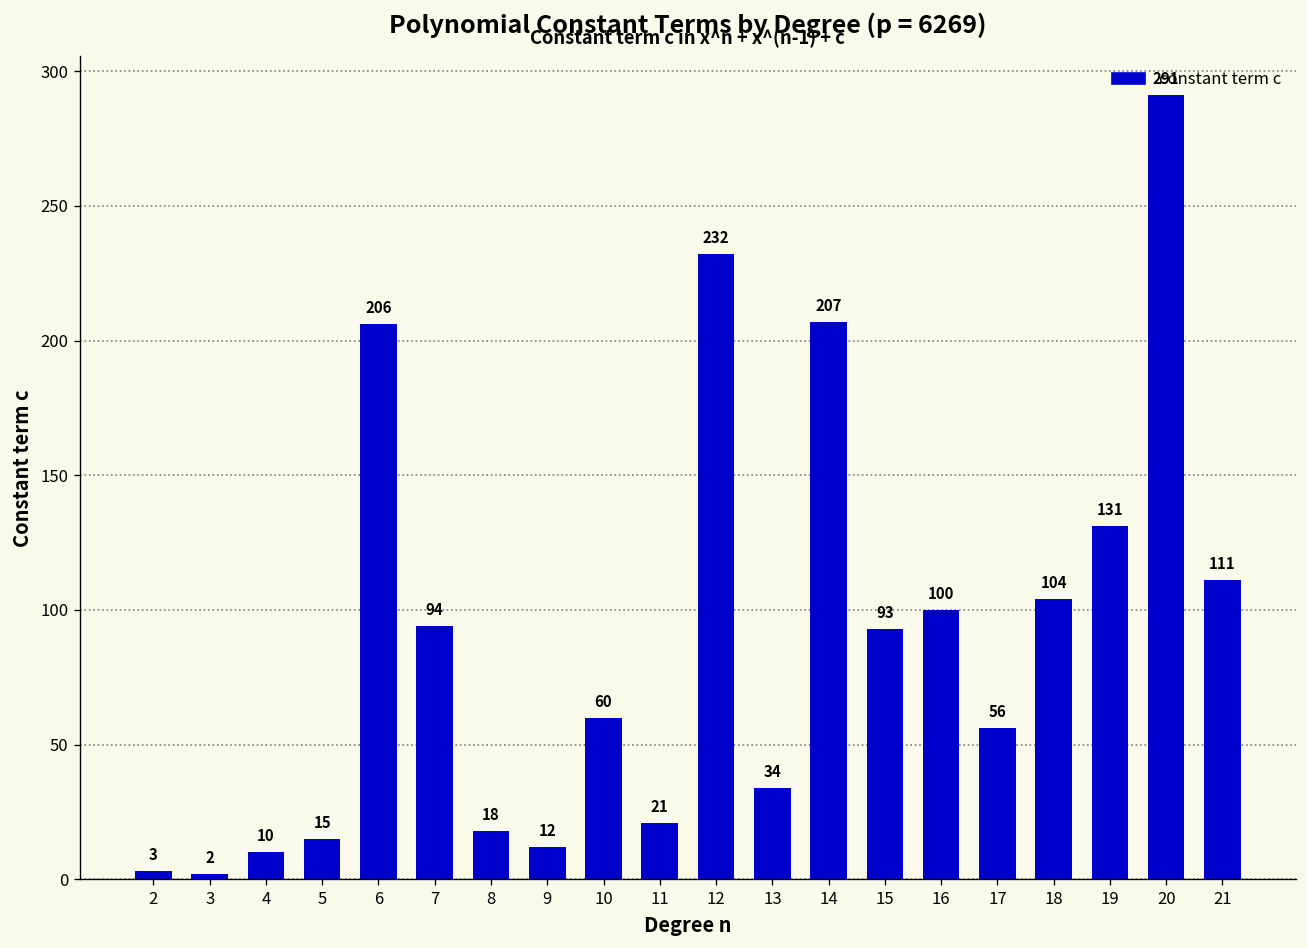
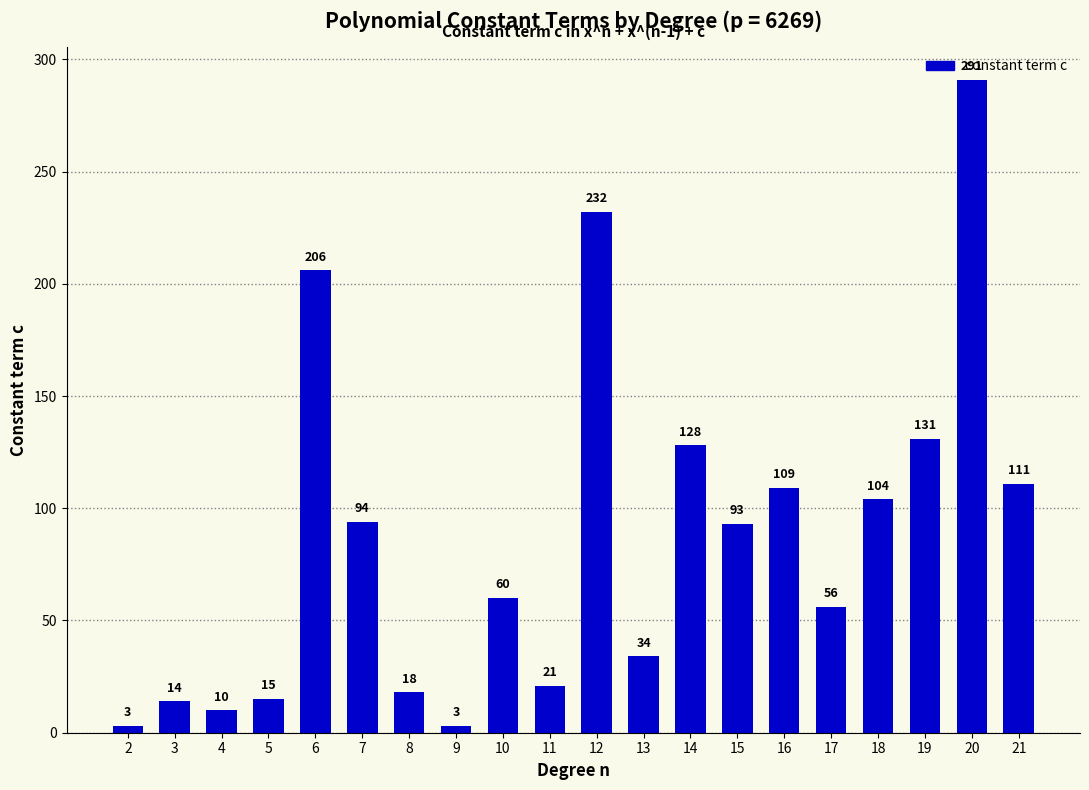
  {
    "2": 3,
-   "3": 2,
+   "3": 14,
    "4": 10,
    "5": 15,
    "6": 206,
    "7": 94,
    "8": 18,
-   "9": 12,
+   "9": 3,
    "10": 60,
    "11": 21,
    "12": 232,
    "13": 34,
-   "14": 207,
+   "14": 128,
    "15": 93,
-   "16": 100,
+   "16": 109,
    "17": 56,
    "18": 104,
    "19": 131,
    "20": 291,
    "21": 111
  }
